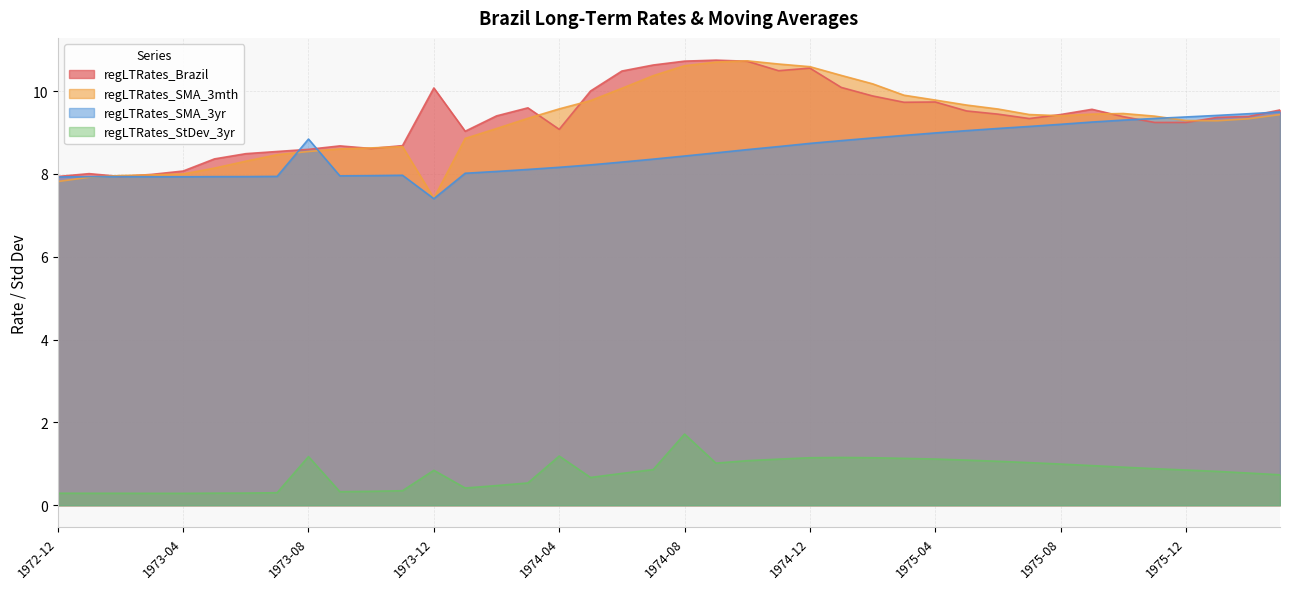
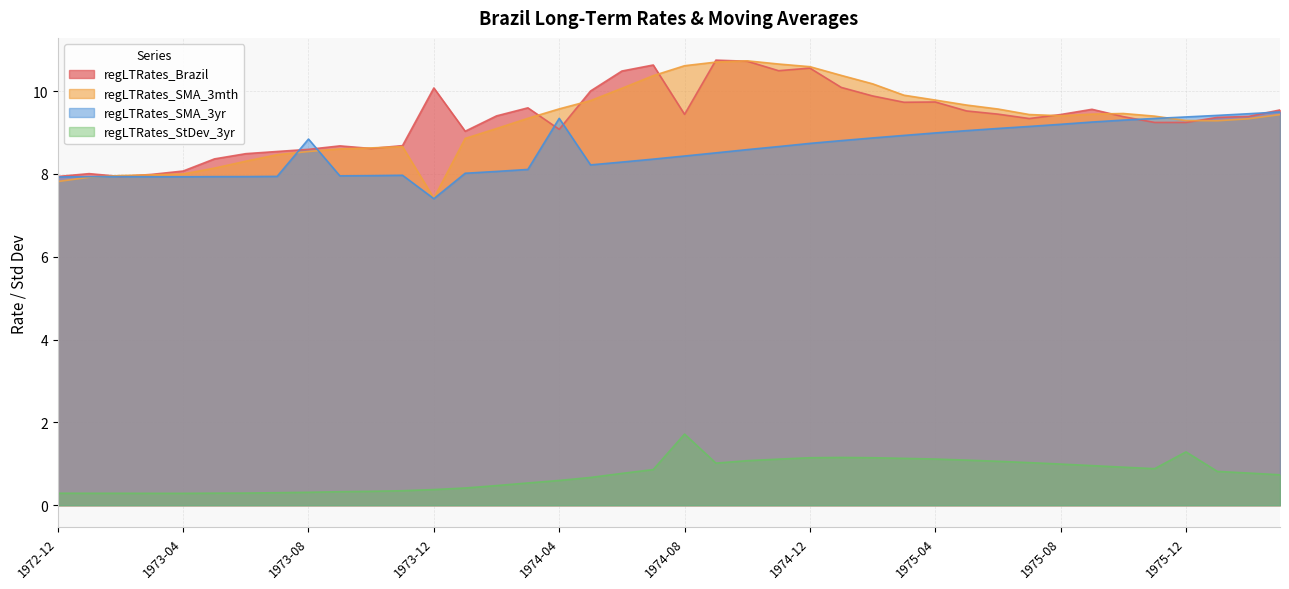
  {
    "regLTRates_Brazil": {
      "1973-04": 8.1,
      "1973-12": 10.1,
      "1974-04": 9.1,
-     "1974-08": 10.7
+     "1974-08": 9.4
    },
    "regLTRates_SMA_3mth": {
      "1972-12": 7.8,
      "1973-04": 8.0,
      "1974-04": 9.6,
      "1974-08": 10.6
    },
    "regLTRates_SMA_3yr": {
      "1973-04": 7.9,
      "1973-08": 8.8,
-     "1974-04": 8.2,
+     "1974-04": 9.3,
      "1974-08": 8.4,
      "1974-12": 8.7,
      "1975-04": 9.0,
      "1975-08": 9.2,
      "1975-12": 9.4
    },
    "regLTRates_StDev_3yr": {
      "1972-12": 0.3,
      "1973-04": 0.3,
-     "1973-08": 1.2,
-     "1973-12": 0.8,
-     "1974-04": 1.2,
+     "1973-08": 0.3,
+     "1973-12": 0.4,
+     "1974-04": 0.6,
      "1974-08": 1.7,
      "1974-12": 1.1,
      "1975-04": 1.1,
      "1975-08": 1.0,
-     "1975-12": 0.8
+     "1975-12": 1.3
    }
  }
